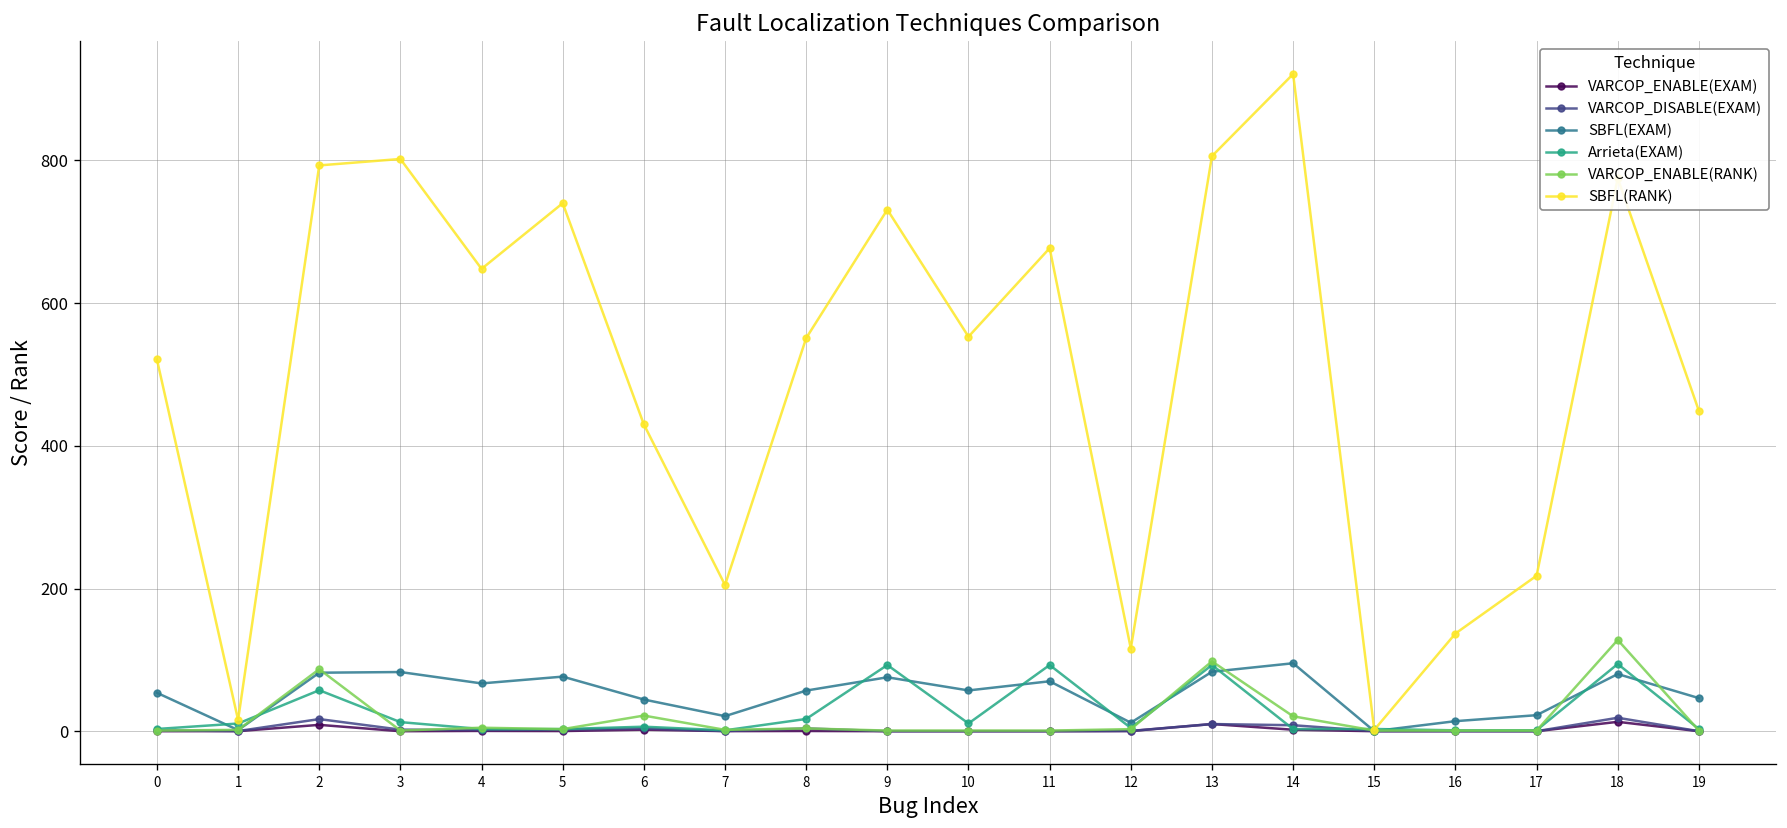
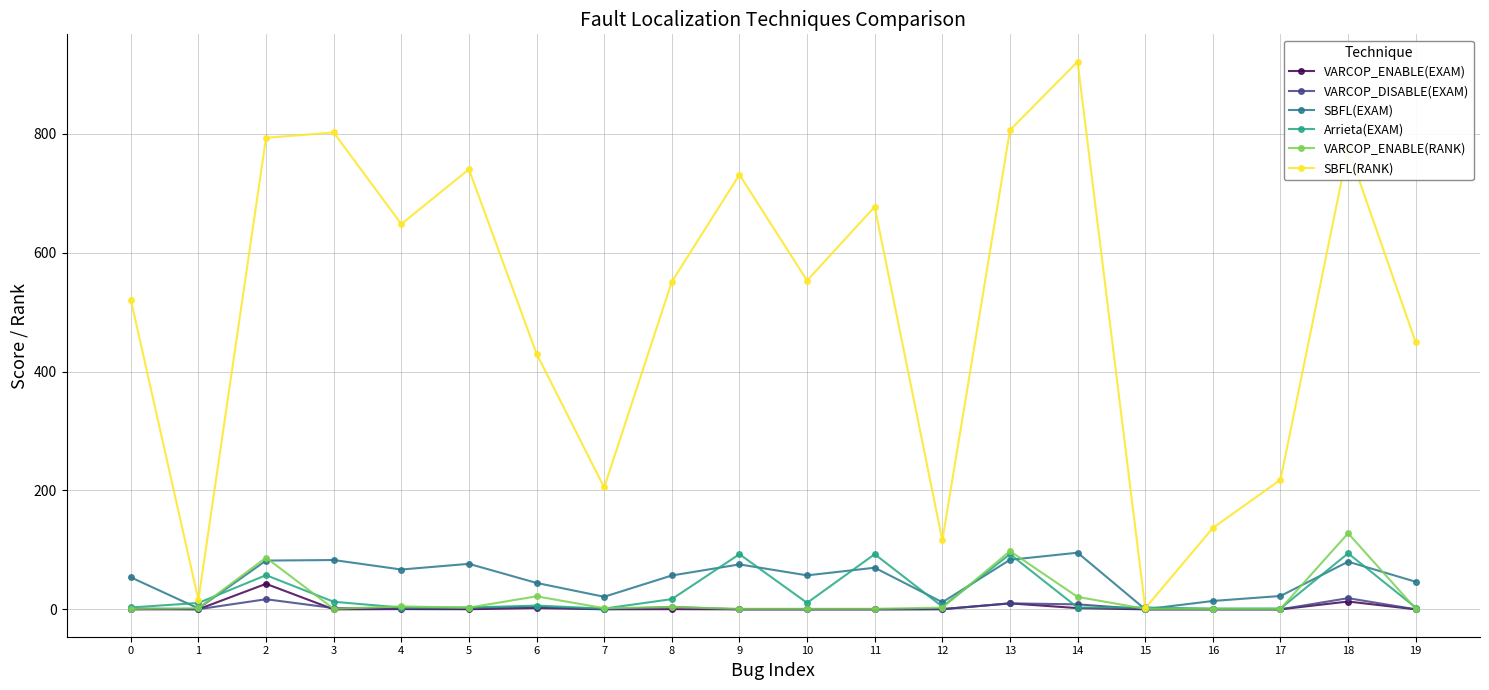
  {
    "VARCOP_ENABLE(EXAM)": {
-     "2": 10,
+     "2": 40,
      "18": 10
    },
    "VARCOP_ENABLE(RANK)": {
      "2": 90,
      "6": 20,
      "13": 100,
      "14": 20,
      "18": 130
    },
    "SBFL(RANK)": {
      "0": 520,
      "1": 20,
      "2": 790,
      "3": 800,
      "4": 650,
      "5": 740,
      "6": 430,
      "7": 210,
      "8": 550,
      "9": 730,
      "10": 550,
      "11": 680,
      "12": 120,
      "13": 810,
      "14": 920,
      "16": 140,
      "17": 220,
      "19": 450
    }
  }
